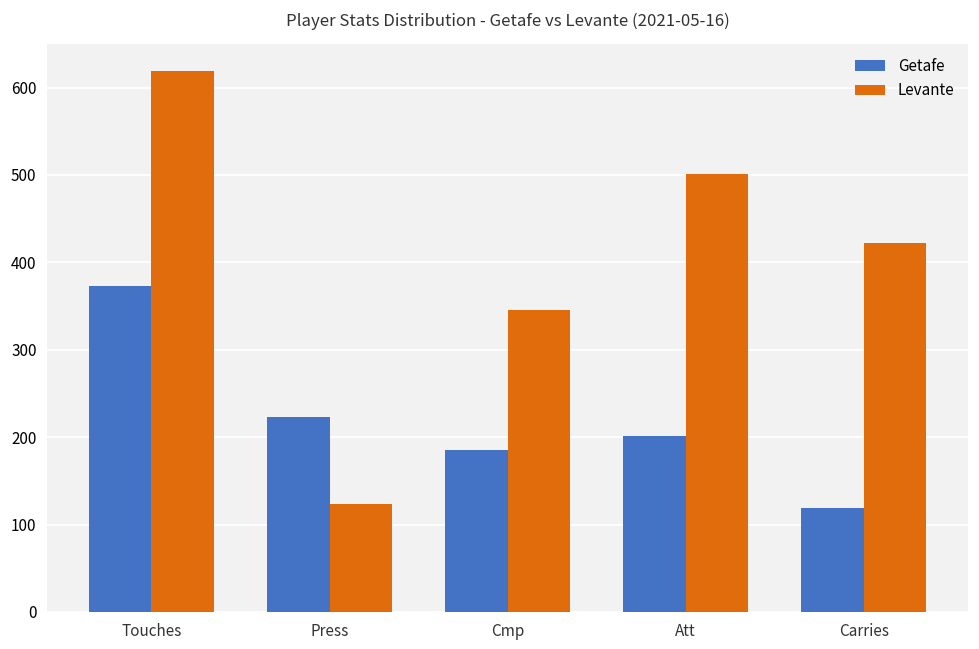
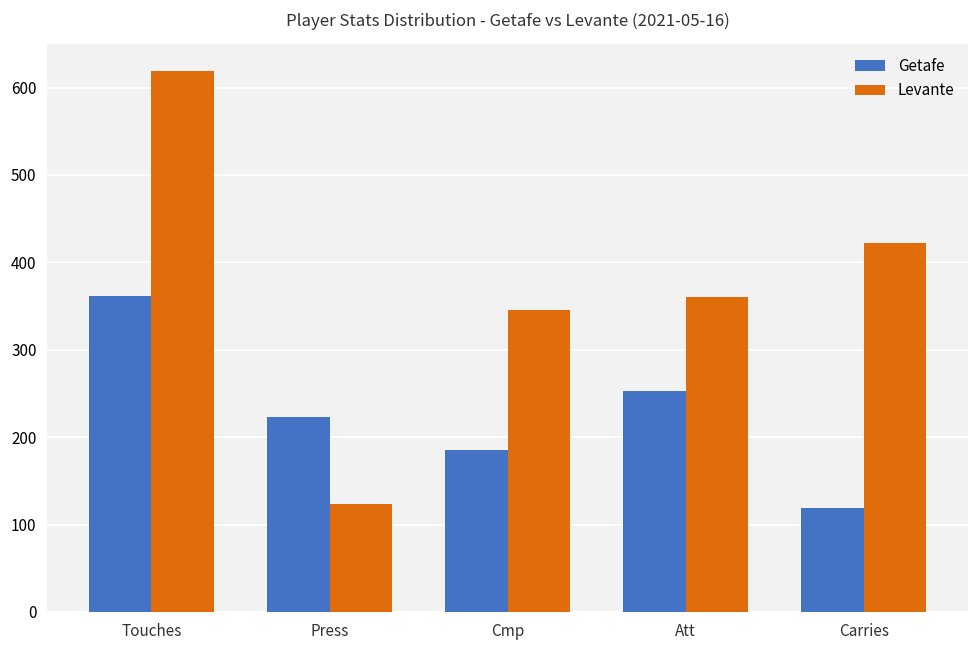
  {
    "Getafe": {
-     "Touches": 370,
+     "Touches": 360,
      "Press": 220,
      "Cmp": 190,
-     "Att": 200,
+     "Att": 250,
      "Carries": 120
    },
    "Levante": {
      "Touches": 620,
      "Press": 120,
      "Cmp": 350,
-     "Att": 500,
+     "Att": 360,
      "Carries": 420
    }
  }
